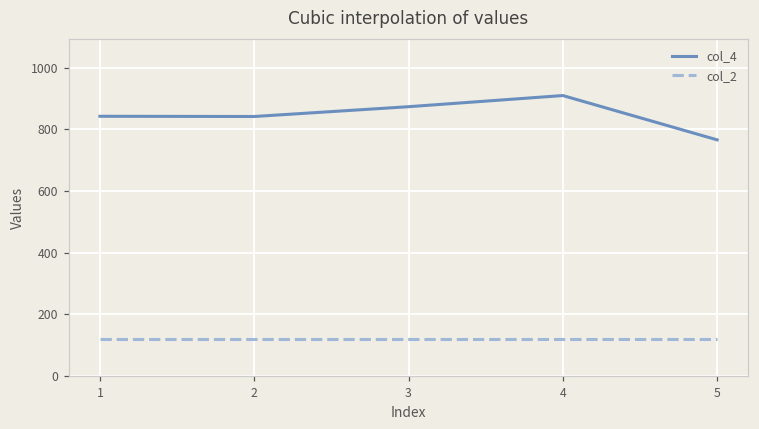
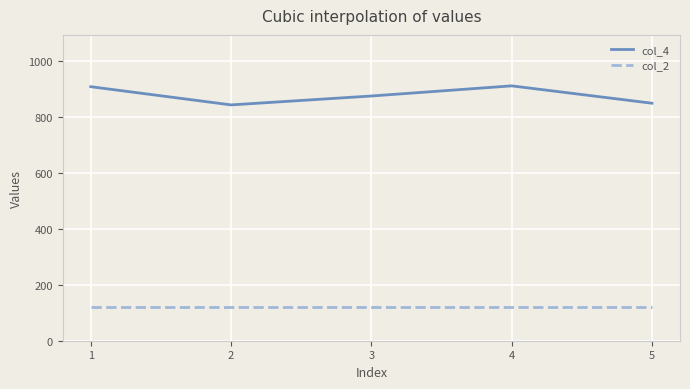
  {
    "col_4": {
-     "1": 840,
+     "1": 910,
      "2": 840,
      "3": 870,
      "4": 910,
-     "5": 770
+     "5": 850
    },
    "col_2": {
      "1": 120,
      "2": 120,
      "3": 120,
      "4": 120,
      "5": 120
    }
  }
